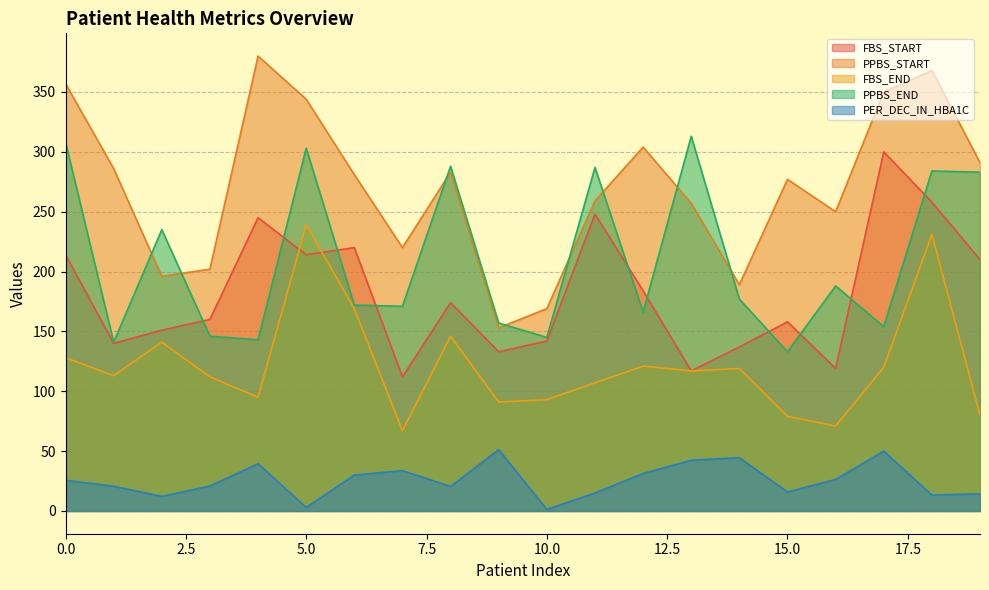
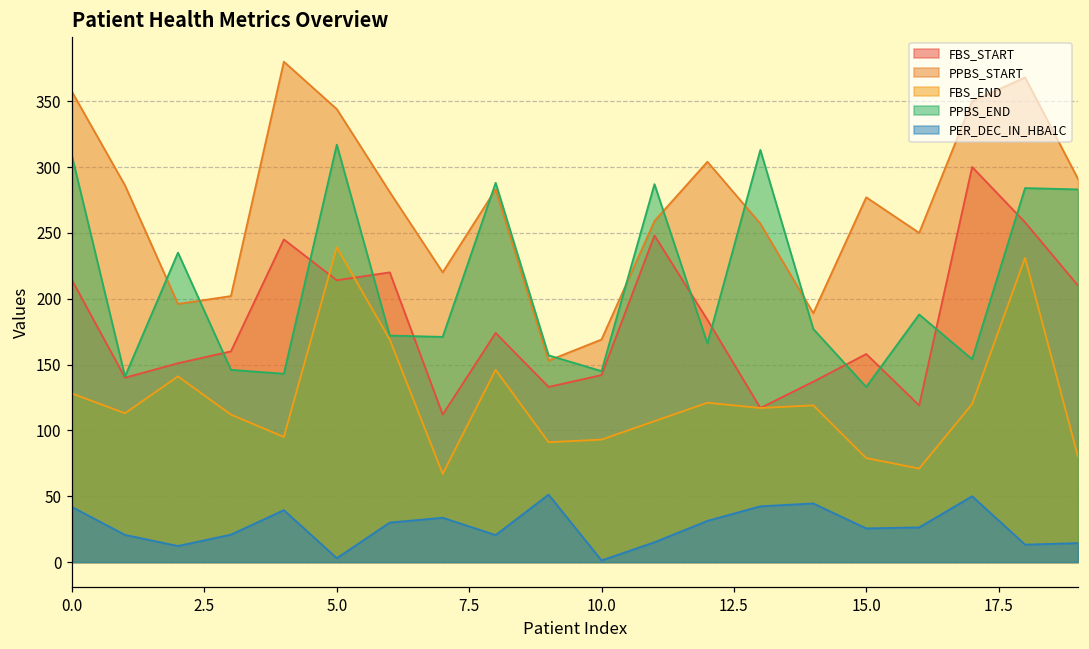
  {
    "PPBS_END": {
      "0.0": 308,
-     "5.0": 303,
+     "5.0": 317,
      "10.0": 145,
      "15.0": 133
    },
    "PER_DEC_IN_HBA1C": {
-     "0.0": 26,
+     "0.0": 42,
      "5.0": 3,
      "10.0": 1,
-     "15.0": 16
+     "15.0": 26
    }
  }
